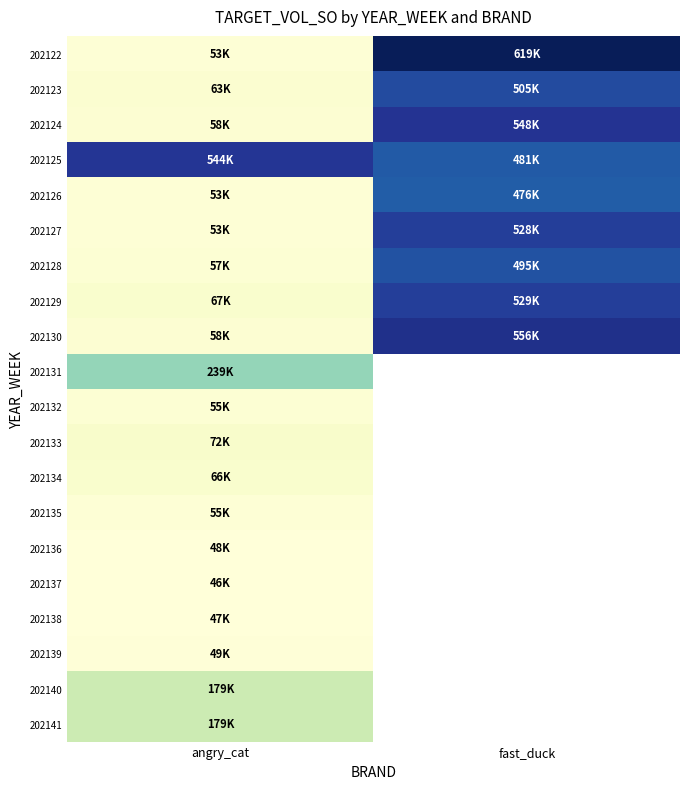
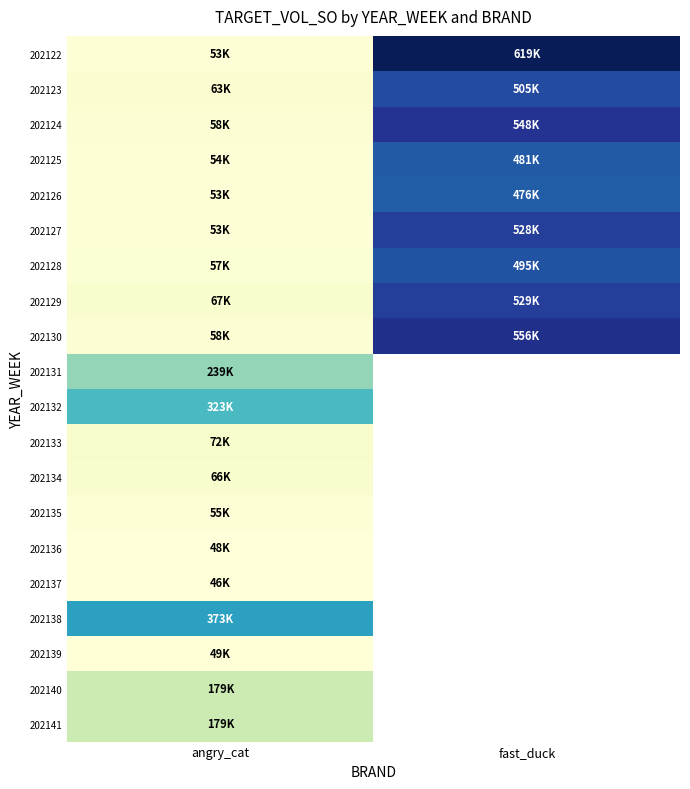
  {
    "202122": {
      "angry_cat": "53K",
      "fast_duck": "619K"
    },
    "202123": {
      "angry_cat": "63K",
      "fast_duck": "505K"
    },
    "202124": {
      "angry_cat": "58K",
      "fast_duck": "548K"
    },
    "202125": {
-     "angry_cat": "544K",
+     "angry_cat": "54K",
      "fast_duck": "481K"
    },
    "202126": {
      "angry_cat": "53K",
      "fast_duck": "476K"
    },
    "202127": {
      "angry_cat": "53K",
      "fast_duck": "528K"
    },
    "202128": {
      "angry_cat": "57K",
      "fast_duck": "495K"
    },
    "202129": {
      "angry_cat": "67K",
      "fast_duck": "529K"
    },
    "202130": {
      "angry_cat": "58K",
      "fast_duck": "556K"
    },
    "202131": {
      "angry_cat": "239K"
    },
    "202132": {
-     "angry_cat": "55K"
+     "angry_cat": "323K"
    },
    "202133": {
      "angry_cat": "72K"
    },
    "202134": {
      "angry_cat": "66K"
    },
    "202135": {
      "angry_cat": "55K"
    },
    "202136": {
      "angry_cat": "48K"
    },
    "202137": {
      "angry_cat": "46K"
    },
    "202138": {
-     "angry_cat": "47K"
+     "angry_cat": "373K"
    },
    "202139": {
      "angry_cat": "49K"
    },
    "202140": {
      "angry_cat": "179K"
    },
    "202141": {
      "angry_cat": "179K"
    }
  }
